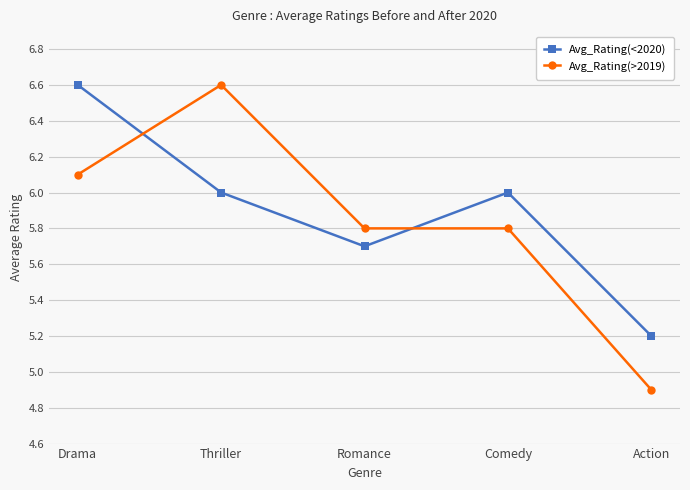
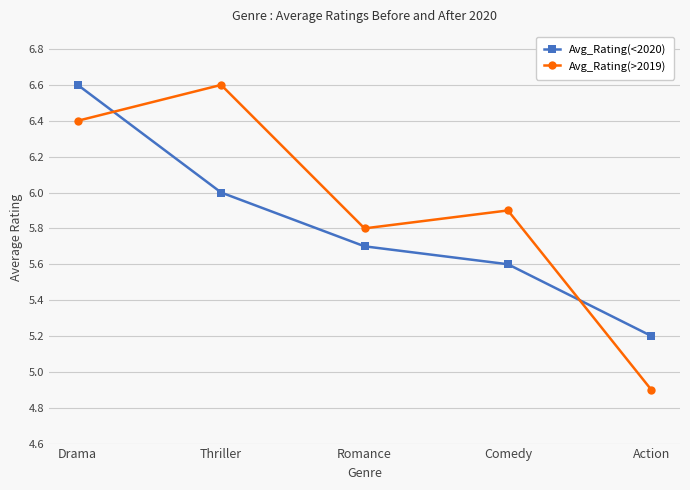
  {
    "Avg_Rating(<2020)": {
      "Drama": 6.6,
      "Thriller": 6.0,
      "Romance": 5.7,
-     "Comedy": 6.0,
+     "Comedy": 5.6,
      "Action": 5.2
    },
    "Avg_Rating(>2019)": {
-     "Drama": 6.1,
+     "Drama": 6.4,
      "Thriller": 6.6,
      "Romance": 5.8,
-     "Comedy": 5.8,
+     "Comedy": 5.9,
      "Action": 4.9
    }
  }
